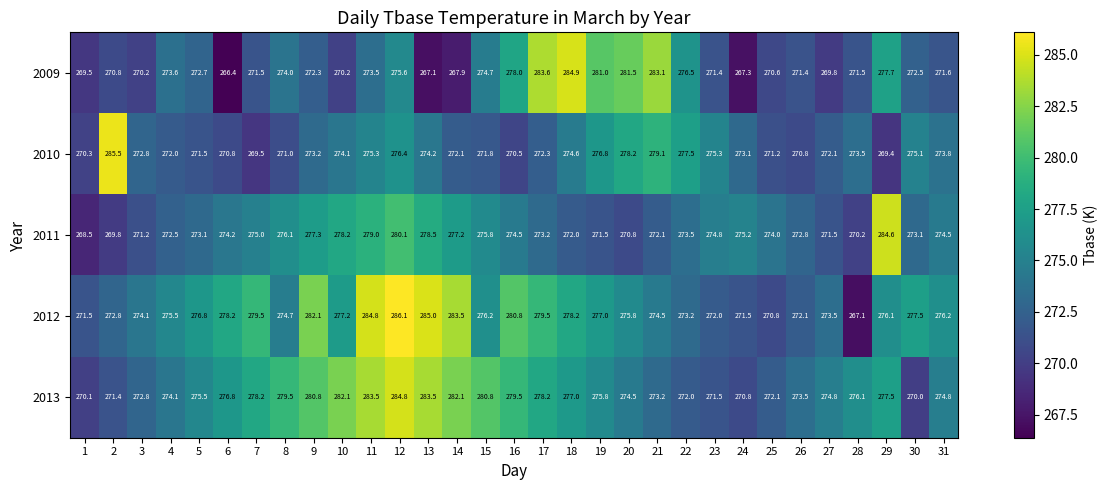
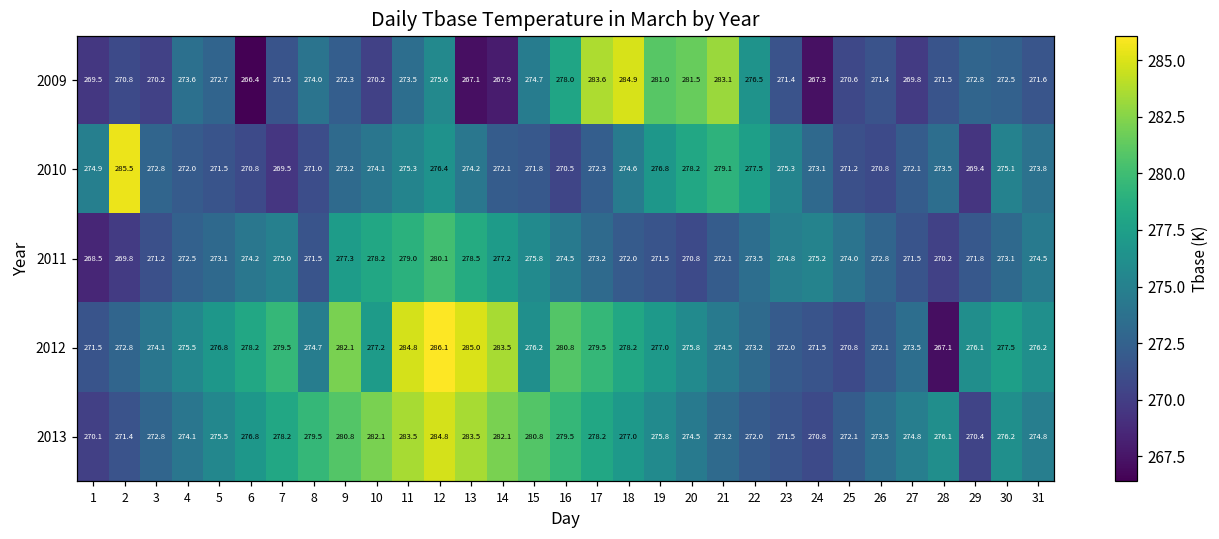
  {
    "2009": {
      "1": 269.5,
      "2": 270.8,
      "3": 270.2,
      "4": 273.6,
      "5": 272.7,
      "6": 266.4,
      "7": 271.5,
      "8": 274.0,
      "9": 272.3,
      "10": 270.2,
      "11": 273.5,
      "12": 275.6,
      "13": 267.1,
      "14": 267.9,
      "15": 274.7,
      "16": 278.0,
      "17": 283.6,
      "18": 284.9,
      "19": 281.0,
      "20": 281.5,
      "21": 283.1,
      "22": 276.5,
      "23": 271.4,
      "24": 267.3,
      "25": 270.6,
      "26": 271.4,
      "27": 269.8,
      "28": 271.5,
-     "29": 277.7,
+     "29": 272.8,
      "30": 272.5,
      "31": 271.6
    },
    "2010": {
-     "1": 270.3,
+     "1": 274.9,
      "2": 285.5,
      "3": 272.8,
      "4": 272.0,
      "5": 271.5,
      "6": 270.8,
      "7": 269.5,
      "8": 271.0,
      "9": 273.2,
      "10": 274.1,
      "11": 275.3,
      "12": 276.4,
      "13": 274.2,
      "14": 272.1,
      "15": 271.8,
      "16": 270.5,
      "17": 272.3,
      "18": 274.6,
      "19": 276.8,
      "20": 278.2,
      "21": 279.1,
      "22": 277.5,
      "23": 275.3,
      "24": 273.1,
      "25": 271.2,
      "26": 270.8,
      "27": 272.1,
      "28": 273.5,
      "29": 269.4,
      "30": 275.1,
      "31": 273.8
    },
    "2011": {
      "1": 268.5,
      "2": 269.8,
      "3": 271.2,
      "4": 272.5,
      "5": 273.1,
      "6": 274.2,
      "7": 275.0,
-     "8": 276.1,
+     "8": 271.5,
      "9": 277.3,
      "10": 278.2,
      "11": 279.0,
      "12": 280.1,
      "13": 278.5,
      "14": 277.2,
      "15": 275.8,
      "16": 274.5,
      "17": 273.2,
      "18": 272.0,
      "19": 271.5,
      "20": 270.8,
      "21": 272.1,
      "22": 273.5,
      "23": 274.8,
      "24": 275.2,
      "25": 274.0,
      "26": 272.8,
      "27": 271.5,
      "28": 270.2,
-     "29": 284.6,
+     "29": 271.8,
      "30": 273.1,
      "31": 274.5
    },
    "2012": {
      "1": 271.5,
      "2": 272.8,
      "3": 274.1,
      "4": 275.5,
      "5": 276.8,
      "6": 278.2,
      "7": 279.5,
      "8": 274.7,
      "9": 282.1,
      "10": 277.2,
      "11": 284.8,
      "12": 286.1,
      "13": 285.0,
      "14": 283.5,
      "15": 276.2,
      "16": 280.8,
      "17": 279.5,
      "18": 278.2,
      "19": 277.0,
      "20": 275.8,
      "21": 274.5,
      "22": 273.2,
      "23": 272.0,
      "24": 271.5,
      "25": 270.8,
      "26": 272.1,
      "27": 273.5,
      "28": 267.1,
      "29": 276.1,
      "30": 277.5,
      "31": 276.2
    },
    "2013": {
      "1": 270.1,
      "2": 271.4,
      "3": 272.8,
      "4": 274.1,
      "5": 275.5,
      "6": 276.8,
      "7": 278.2,
      "8": 279.5,
      "9": 280.8,
      "10": 282.1,
      "11": 283.5,
      "12": 284.8,
      "13": 283.5,
      "14": 282.1,
      "15": 280.8,
      "16": 279.5,
      "17": 278.2,
      "18": 277.0,
      "19": 275.8,
      "20": 274.5,
      "21": 273.2,
      "22": 272.0,
      "23": 271.5,
      "24": 270.8,
      "25": 272.1,
      "26": 273.5,
      "27": 274.8,
      "28": 276.1,
-     "29": 277.5,
-     "30": 270.0,
+     "29": 270.4,
+     "30": 276.2,
      "31": 274.8
    }
  }
